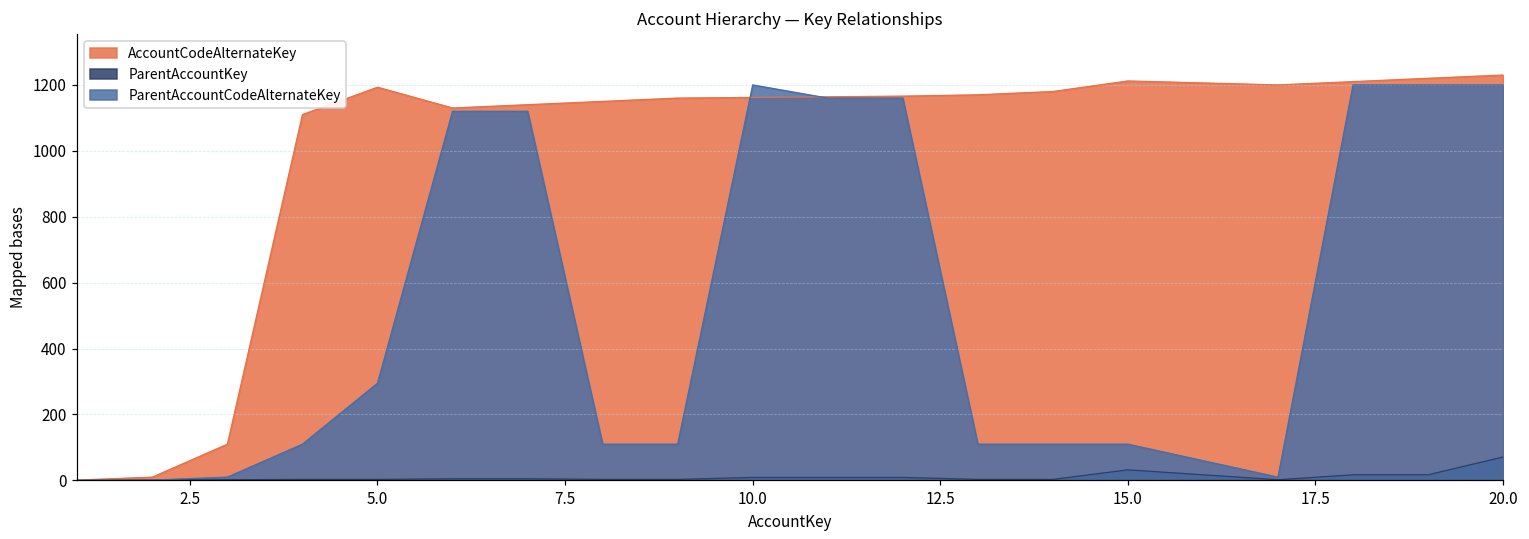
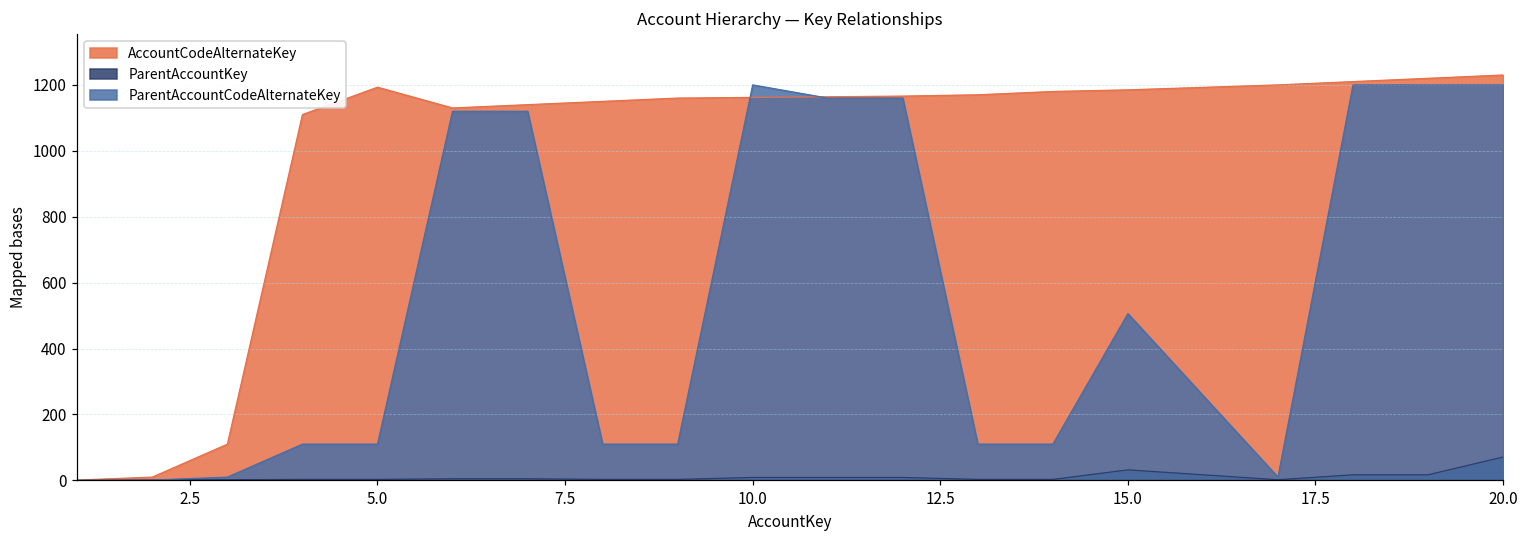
  {
    "AccountCodeAlternateKey": {
      "5.0": 1190,
      "10.0": 1160,
-     "15.0": 1210,
+     "15.0": 1190,
      "20.0": 1230
    },
    "ParentAccountKey": {
      "5.0": 0,
      "10.0": 10,
      "15.0": 30,
      "20.0": 70
    },
    "ParentAccountCodeAlternateKey": {
-     "5.0": 300,
+     "5.0": 110,
      "10.0": 1200,
-     "15.0": 110,
+     "15.0": 510,
      "20.0": 1200
    }
  }
